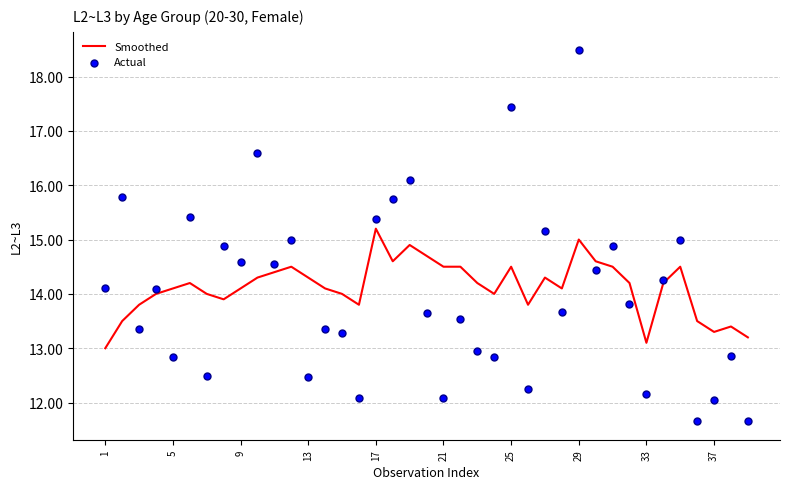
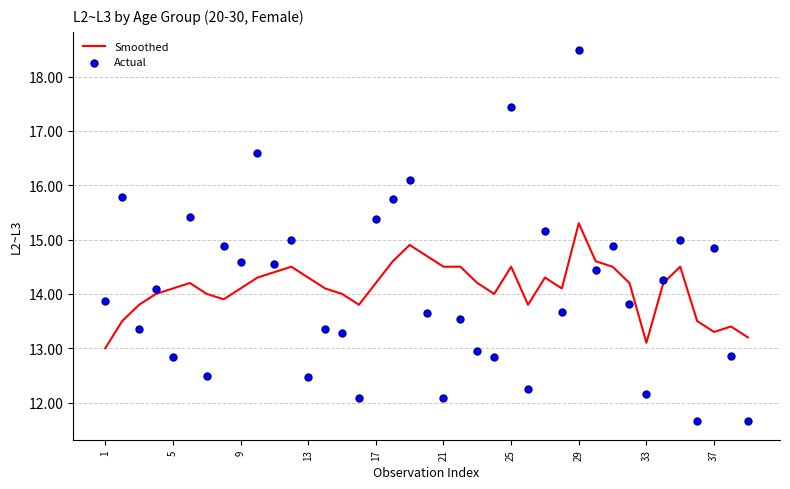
  {
    "Actual": {
-     "1": 14.1,
-     "37": 12.0
+     "1": 13.9,
+     "37": 14.8
    },
    "Smoothed": {
      "1": 13.0,
      "5": 14.1,
      "9": 14.1,
      "13": 14.3,
-     "17": 15.2,
+     "17": 14.2,
      "21": 14.5,
      "25": 14.5,
-     "29": 15.0,
+     "29": 15.3,
      "33": 13.1,
      "37": 13.3
    }
  }
